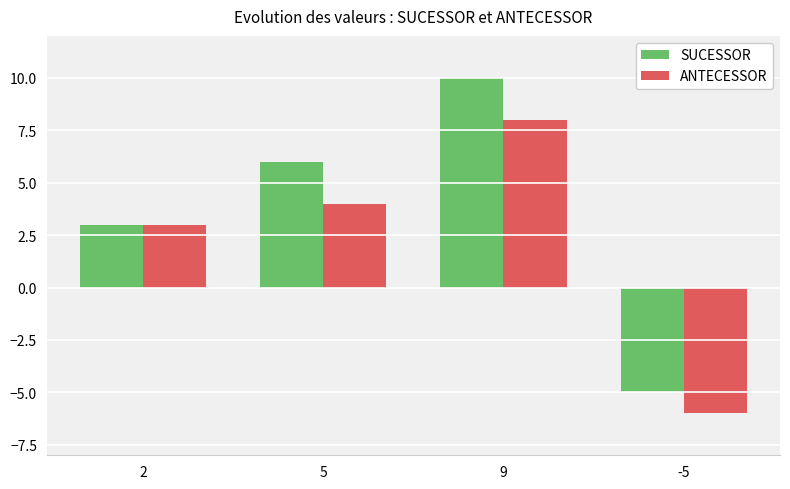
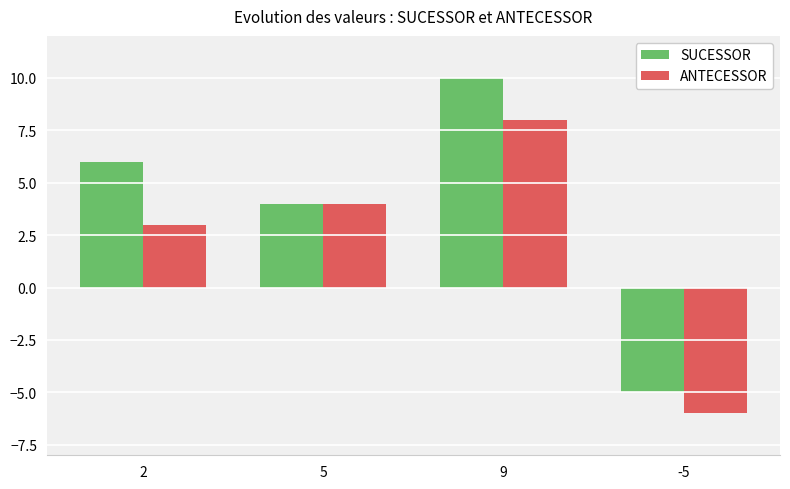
  {
    "SUCESSOR": {
-     "2": 3,
-     "5": 6,
+     "2": 6,
+     "5": 4,
      "9": 10,
      "-5": -5
    },
    "ANTECESSOR": {
      "2": 3,
      "5": 4,
      "9": 8,
      "-5": -6
    }
  }
